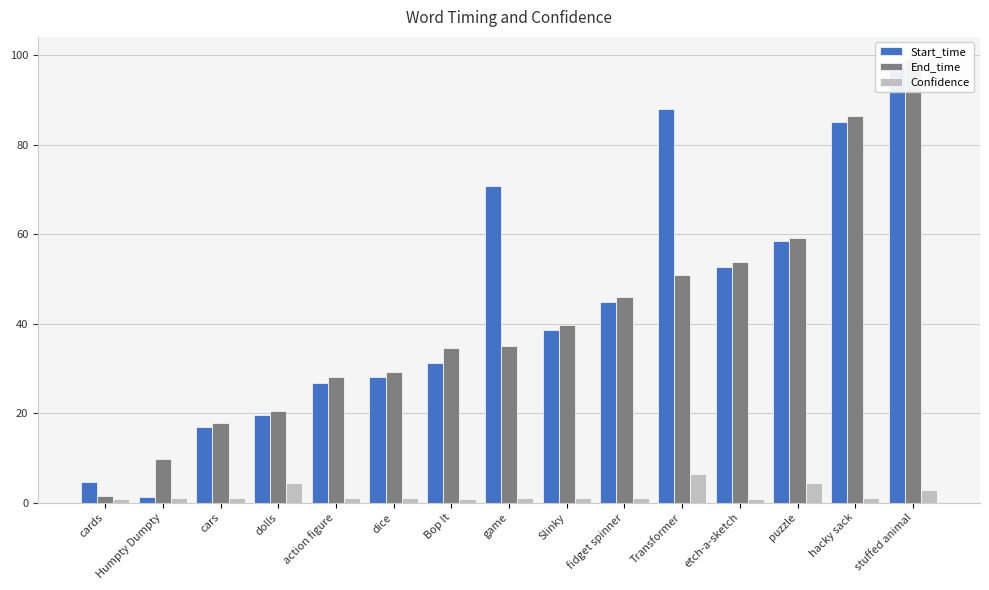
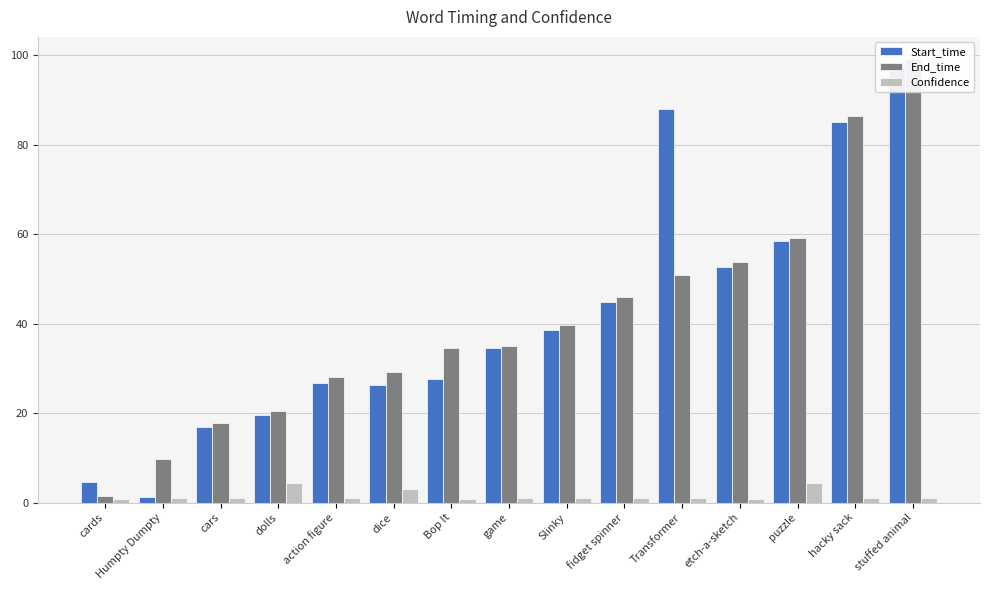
  {
    "Start_time": {
      "cards": 5,
      "Humpty Dumpty": 1,
      "cars": 17,
      "dolls": 20,
      "action figure": 27,
-     "dice": 28,
-     "Bop It": 31,
-     "game": 71,
+     "dice": 26,
+     "Bop It": 28,
+     "game": 35,
      "Slinky": 39,
      "fidget spinner": 45,
      "Transformer": 88,
      "etch-a-sketch": 53,
      "puzzle": 59,
      "hacky sack": 85
    },
    "End_time": {
      "cards": 1,
      "Humpty Dumpty": 10,
      "cars": 18,
      "dolls": 21,
      "action figure": 28,
      "dice": 29,
      "Bop It": 35,
      "game": 35,
      "Slinky": 40,
      "fidget spinner": 46,
      "Transformer": 51,
      "etch-a-sketch": 54,
      "puzzle": 59,
      "hacky sack": 86
    },
    "Confidence": {
      "cards": 1,
      "Humpty Dumpty": 1,
      "cars": 1,
      "dolls": 4,
      "action figure": 1,
-     "dice": 1,
+     "dice": 3,
      "Bop It": 1,
      "game": 1,
      "Slinky": 1,
      "fidget spinner": 1,
-     "Transformer": 6,
+     "Transformer": 1,
      "etch-a-sketch": 1,
      "puzzle": 4,
      "hacky sack": 1,
-     "stuffed animal": 3
+     "stuffed animal": 1
    }
  }
